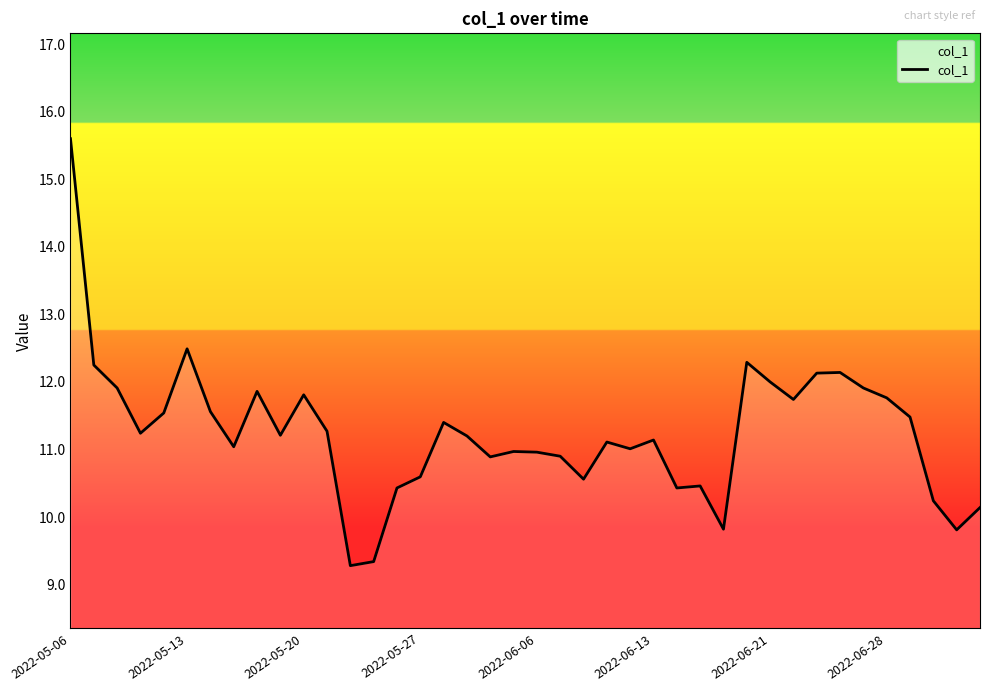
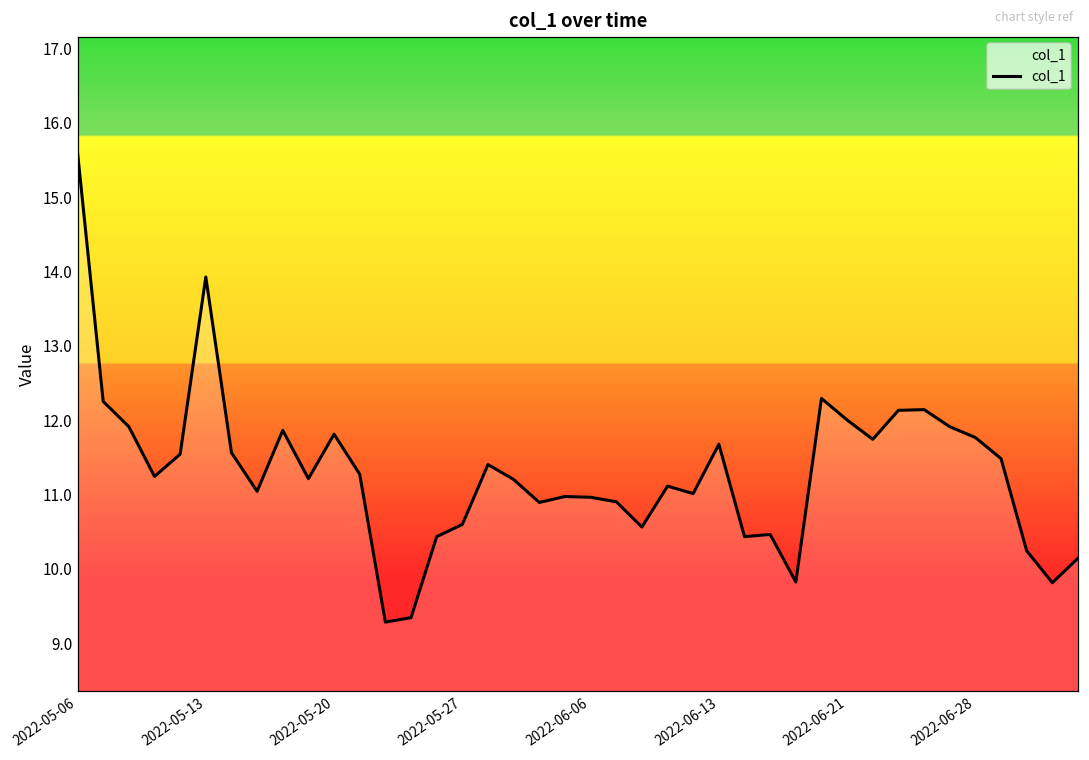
  {
    "2022-05-06": 15.6,
-   "2022-05-13": 12.5,
+   "2022-05-13": 13.9,
    "2022-05-20": 11.8,
    "2022-05-27": 10.6,
    "2022-06-06": 11.0,
-   "2022-06-13": 11.1,
+   "2022-06-13": 11.7,
    "2022-06-21": 12.0,
    "2022-06-28": 11.8
  }
